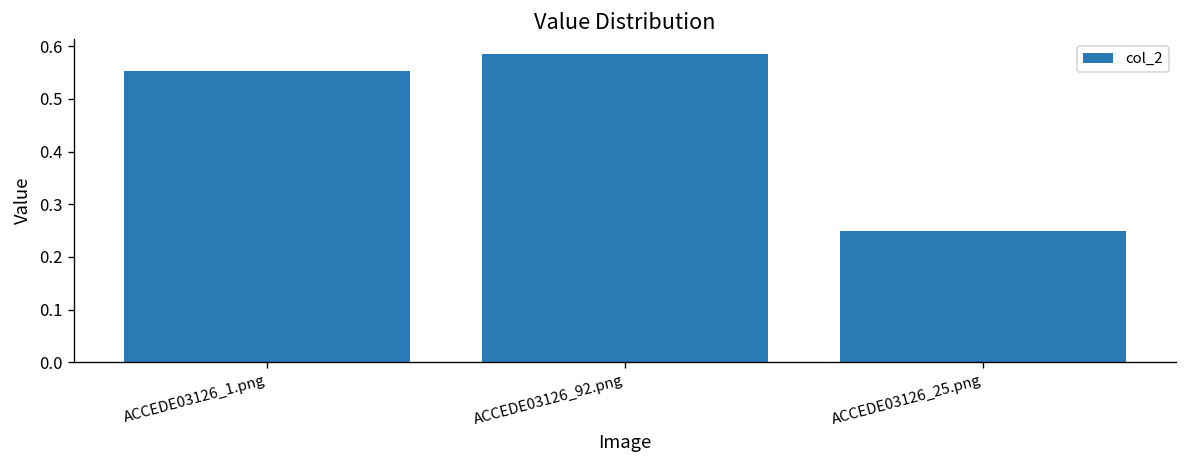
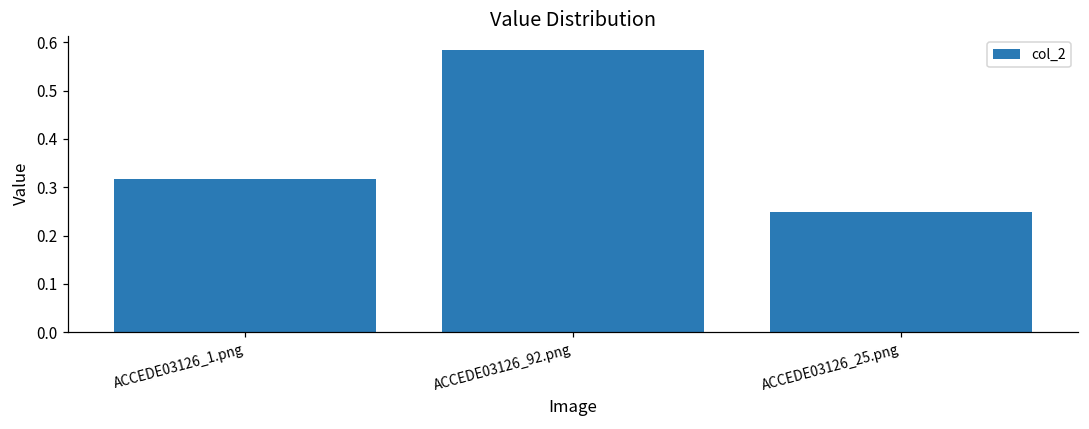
  {
-   "ACCEDE03126_1.png": 0.55,
+   "ACCEDE03126_1.png": 0.32,
    "ACCEDE03126_92.png": 0.59,
    "ACCEDE03126_25.png": 0.25
  }
